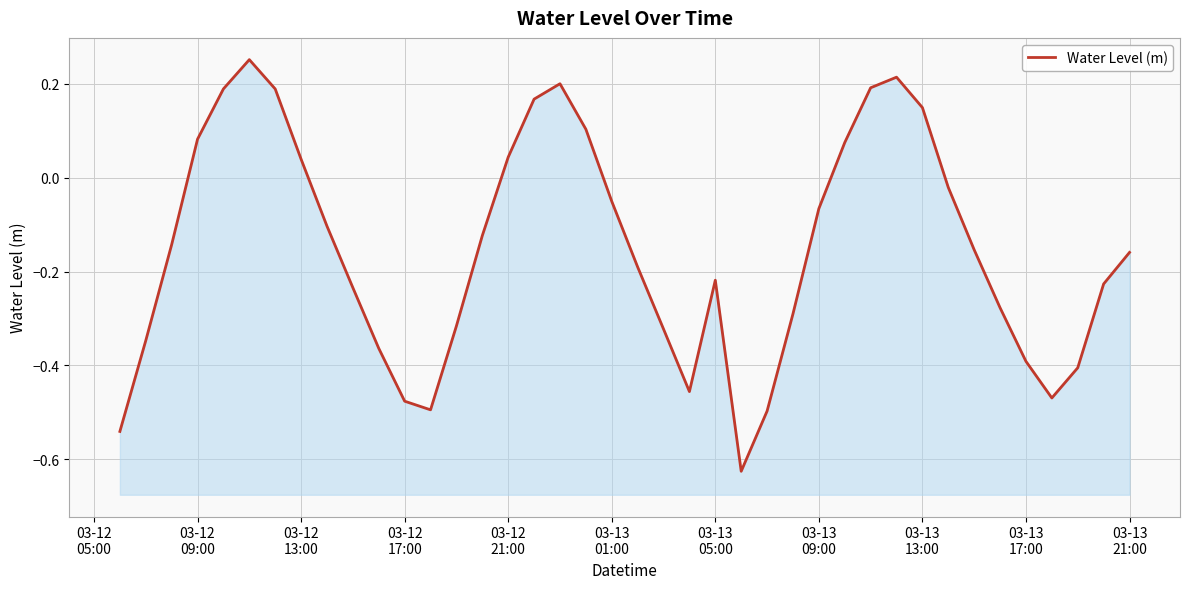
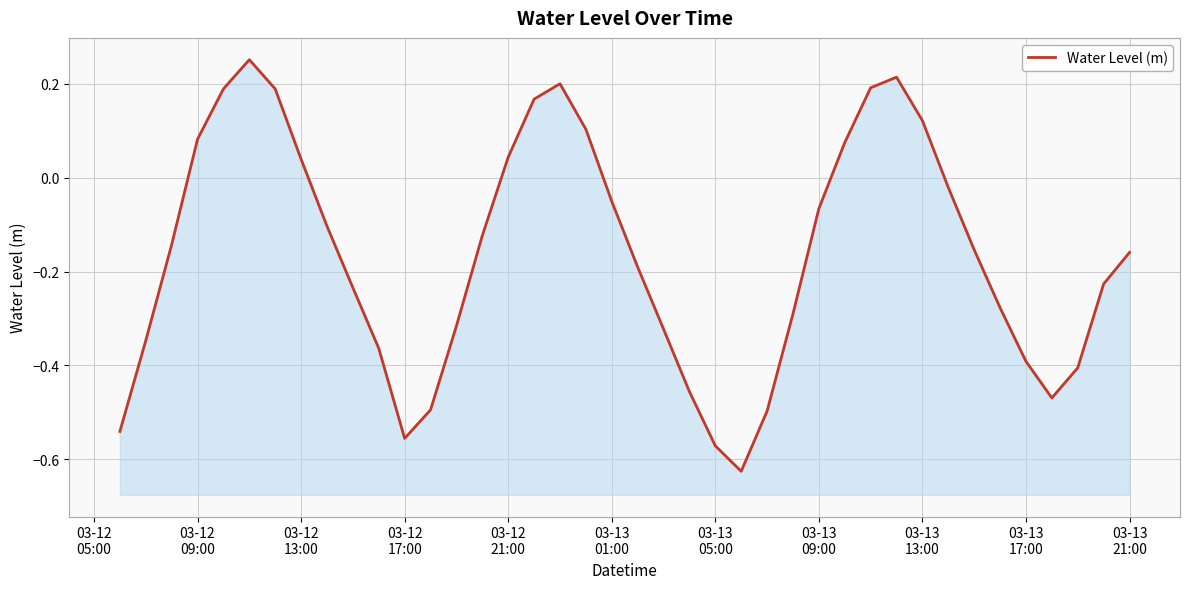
  {
    "03-12 09:00": 0.08,
    "03-12 13:00": 0.04,
-   "03-12 17:00": -0.48,
+   "03-12 17:00": -0.56,
    "03-12 21:00": 0.04,
    "03-13 01:00": -0.05,
-   "03-13 05:00": -0.22,
+   "03-13 05:00": -0.57,
    "03-13 09:00": -0.07,
-   "03-13 13:00": 0.15,
+   "03-13 13:00": 0.12,
    "03-13 17:00": -0.39,
    "03-13 21:00": -0.16
  }
